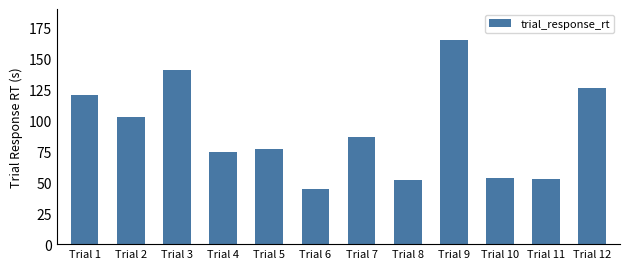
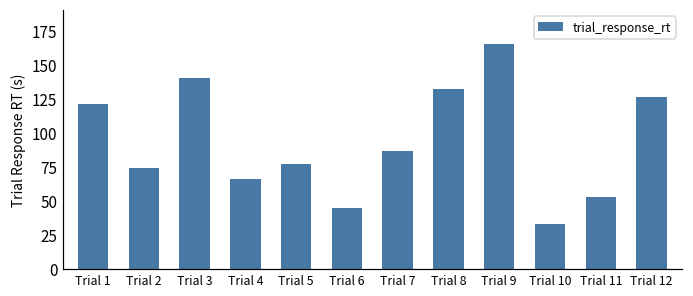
  {
    "Trial 1": 121,
-   "Trial 2": 103,
+   "Trial 2": 74,
    "Trial 3": 140,
-   "Trial 4": 75,
+   "Trial 4": 66,
    "Trial 5": 77,
    "Trial 6": 44,
    "Trial 7": 87,
-   "Trial 8": 52,
+   "Trial 8": 132,
    "Trial 9": 165,
-   "Trial 10": 53,
+   "Trial 10": 33,
    "Trial 11": 53,
    "Trial 12": 126
  }
